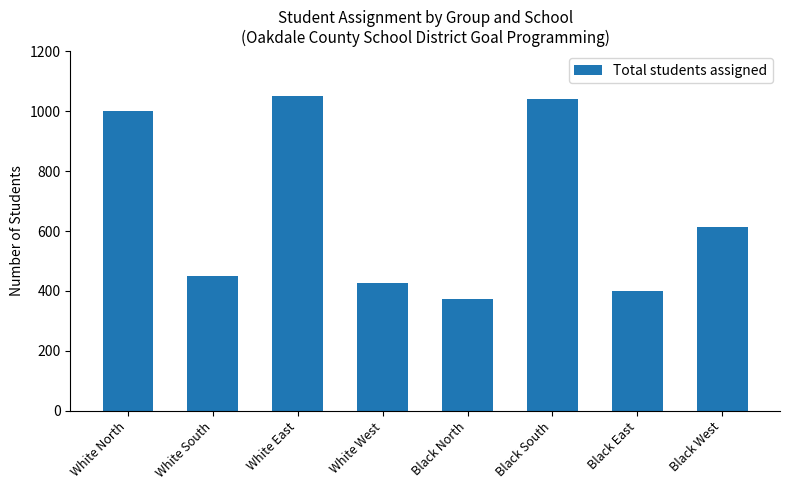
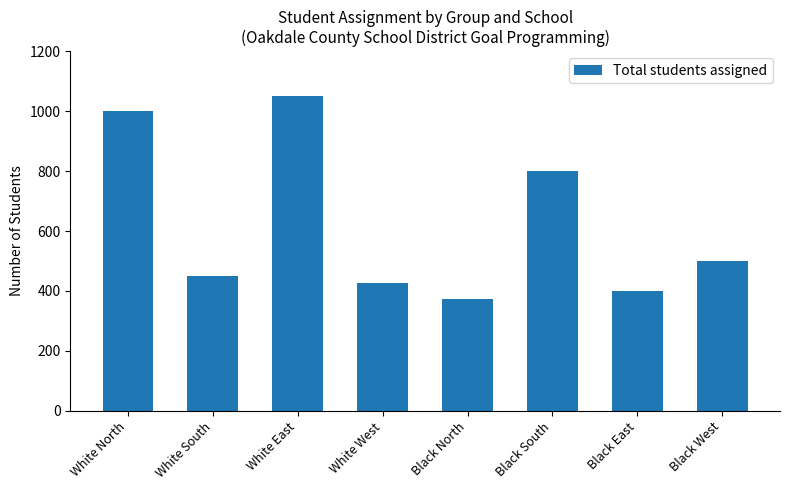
  {
    "White North": 1000,
    "White South": 450,
    "White East": 1050,
    "White West": 430,
    "Black North": 370,
-   "Black South": 1040,
+   "Black South": 800,
    "Black East": 400,
-   "Black West": 610
+   "Black West": 500
  }
